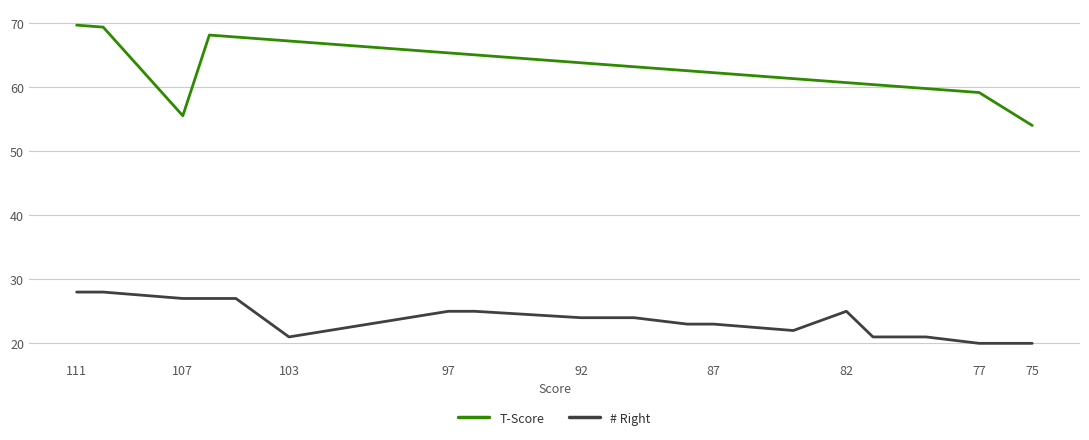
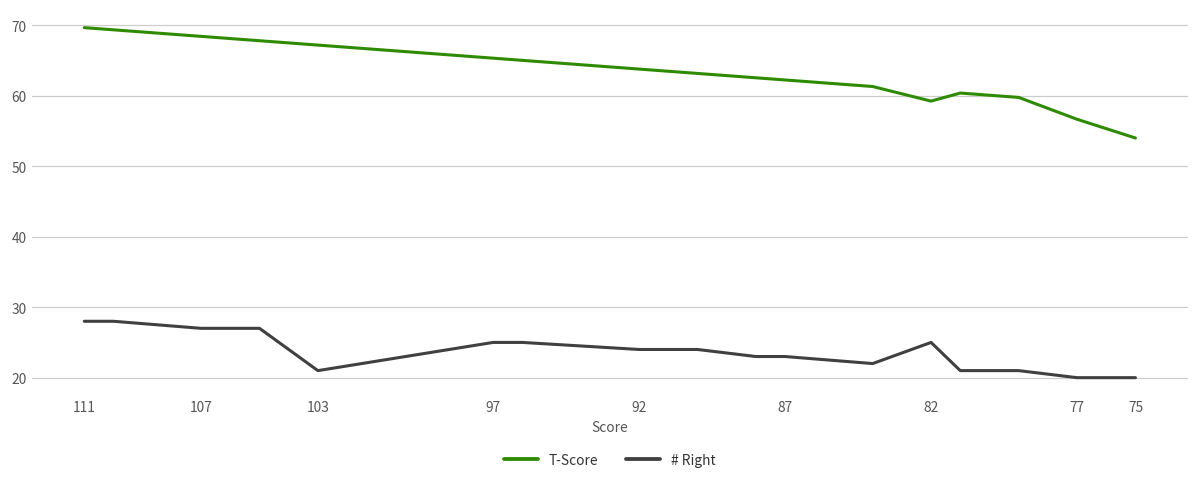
  {
    "T-Score": {
      "111": 70,
-     "107": 56,
+     "107": 68,
      "103": 67,
      "97": 65,
      "92": 64,
      "87": 62,
-     "82": 61,
-     "77": 59,
+     "82": 59,
+     "77": 57,
      "75": 54
    },
    "# Right": {
      "111": 28,
      "107": 27,
      "103": 21,
      "97": 25,
      "92": 24,
      "87": 23,
      "82": 25,
      "77": 20,
      "75": 20
    }
  }
